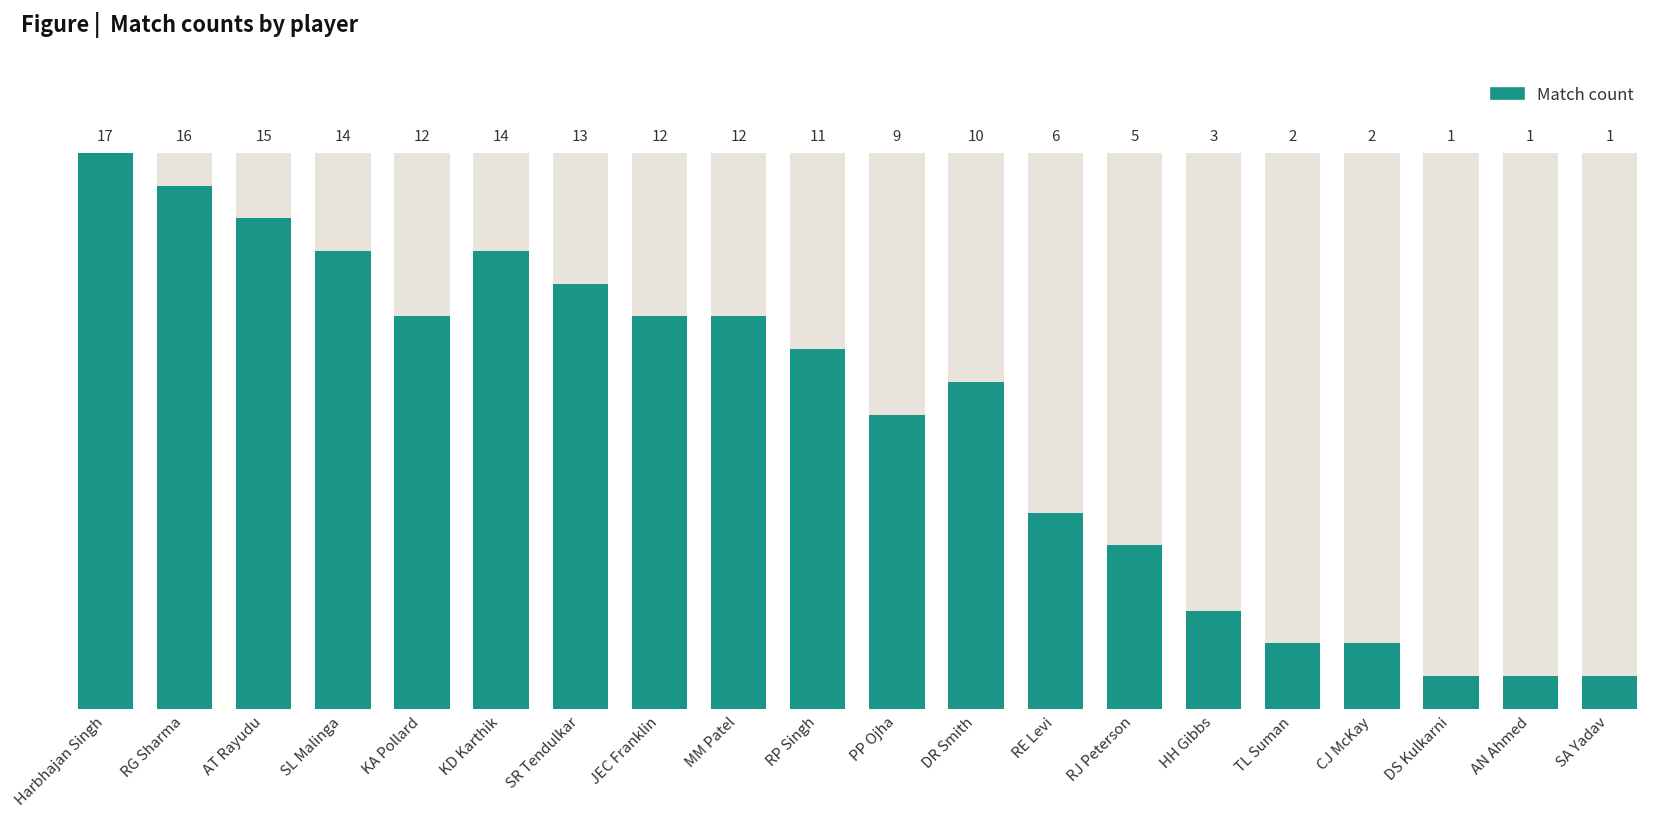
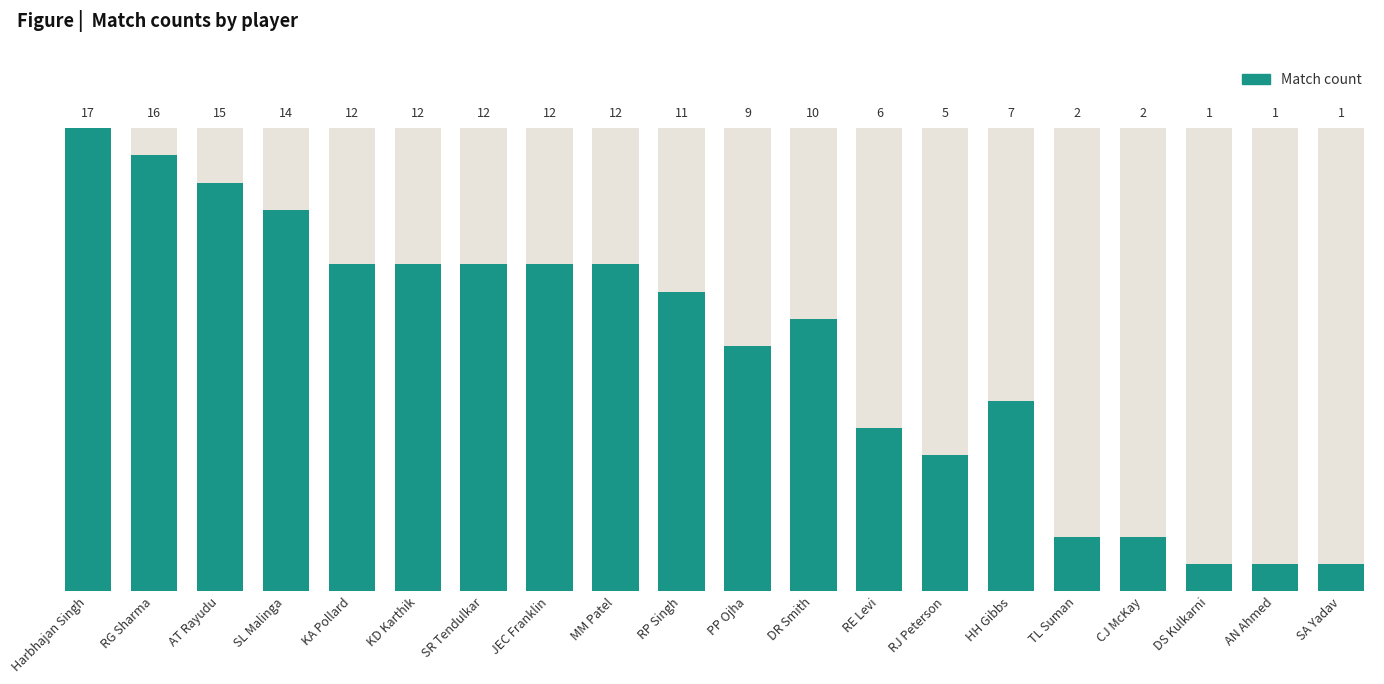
  {
    "Match count": {
      "Harbhajan Singh": 17,
-     "KD Karthik": 14,
-     "SR Tendulkar": 13,
-     "HH Gibbs": 3
+     "KD Karthik": 12,
+     "SR Tendulkar": 12,
+     "HH Gibbs": 7
    }
  }
